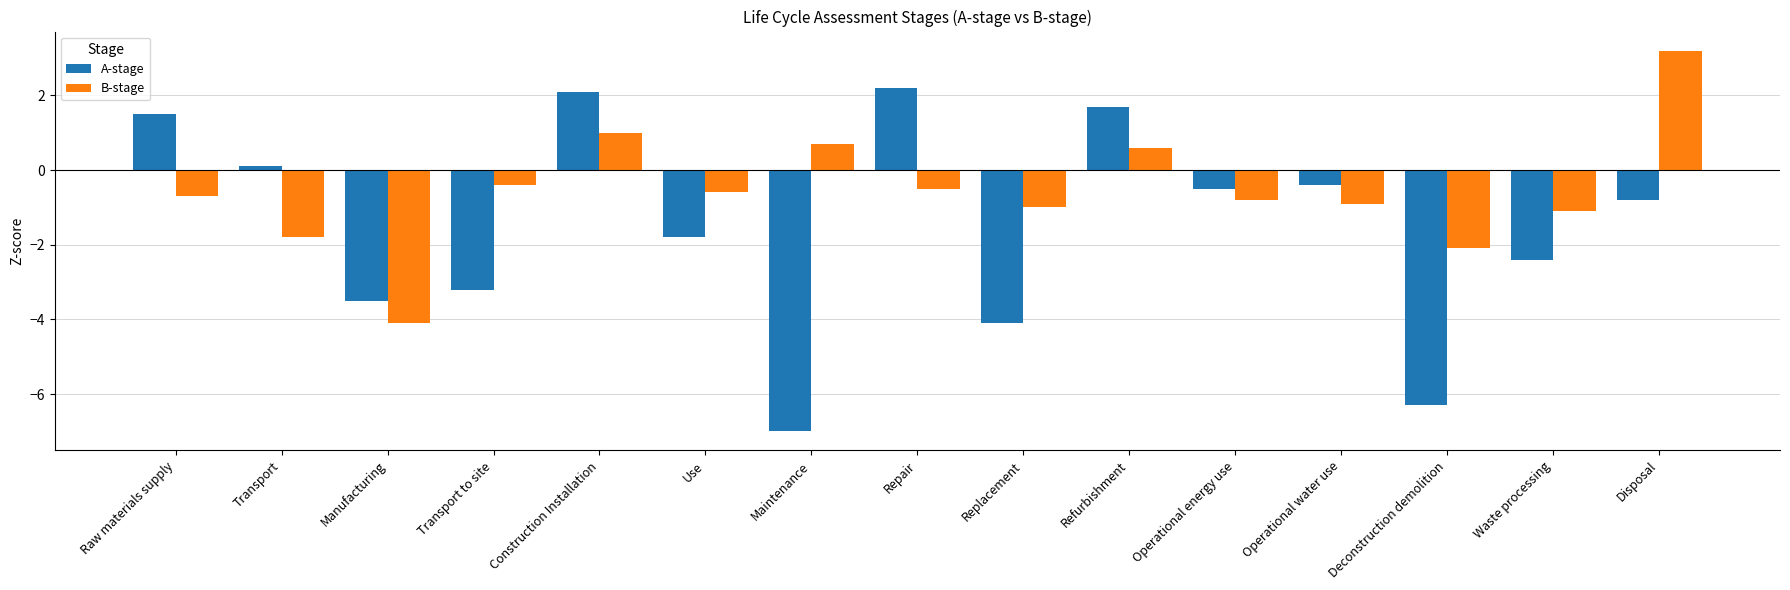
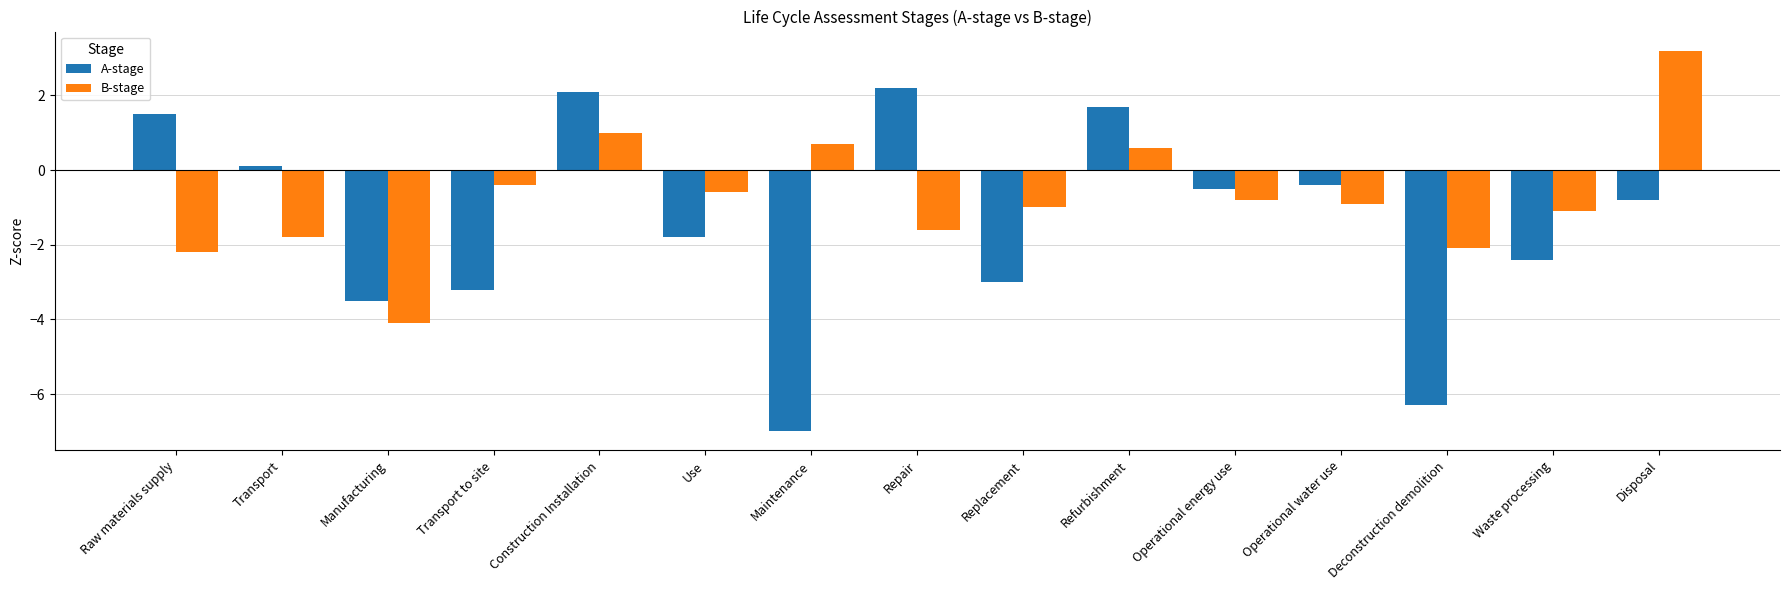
  {
    "A-stage": {
      "Raw materials supply": 1.5,
      "Transport": 0.1,
      "Manufacturing": -3.5,
      "Transport to site": -3.2,
      "Construction Installation": 2.1,
      "Use": -1.8,
      "Maintenance": -7.0,
      "Repair": 2.2,
-     "Replacement": -4.1,
+     "Replacement": -3.0,
      "Refurbishment": 1.7,
      "Operational energy use": -0.5,
      "Operational water use": -0.4,
      "Deconstruction demolition": -6.3,
      "Waste processing": -2.4,
      "Disposal": -0.8
    },
    "B-stage": {
-     "Raw materials supply": -0.7,
+     "Raw materials supply": -2.2,
      "Transport": -1.8,
      "Manufacturing": -4.1,
      "Transport to site": -0.4,
      "Construction Installation": 1.0,
      "Use": -0.6,
      "Maintenance": 0.7,
-     "Repair": -0.5,
+     "Repair": -1.6,
      "Replacement": -1.0,
      "Refurbishment": 0.6,
      "Operational energy use": -0.8,
      "Operational water use": -0.9,
      "Deconstruction demolition": -2.1,
      "Waste processing": -1.1,
      "Disposal": 3.2
    }
  }
